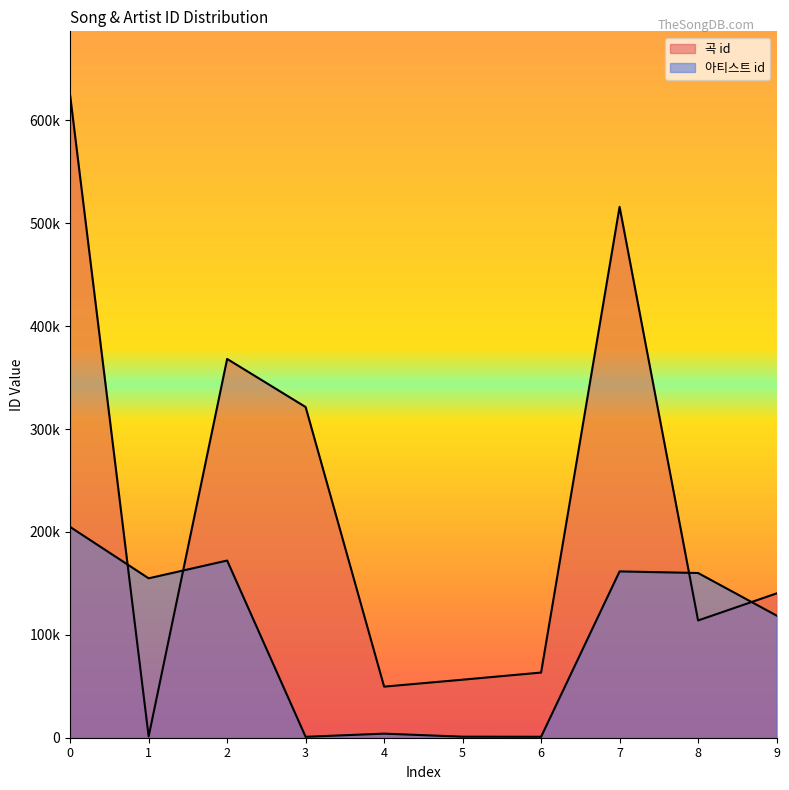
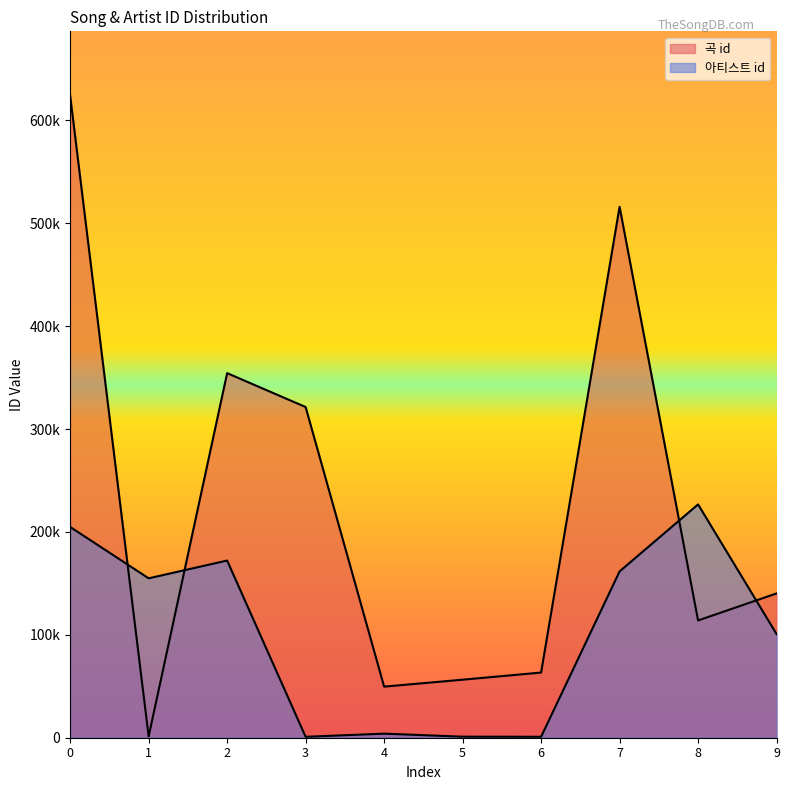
  {
    "곡 id": {
      "0": 624000,
      "1": 1000,
-     "2": 368000,
+     "2": 354000,
      "3": 321000,
      "4": 50000,
      "5": 56000,
      "6": 63000,
      "7": 516000,
      "8": 114000,
      "9": 140000
    },
    "아티스트 id": {
      "0": 205000,
      "1": 155000,
      "2": 172000,
      "3": 1000,
      "4": 4000,
      "5": 1000,
      "6": 1000,
      "7": 162000,
-     "8": 160000,
-     "9": 119000
+     "8": 227000,
+     "9": 101000
    }
  }
